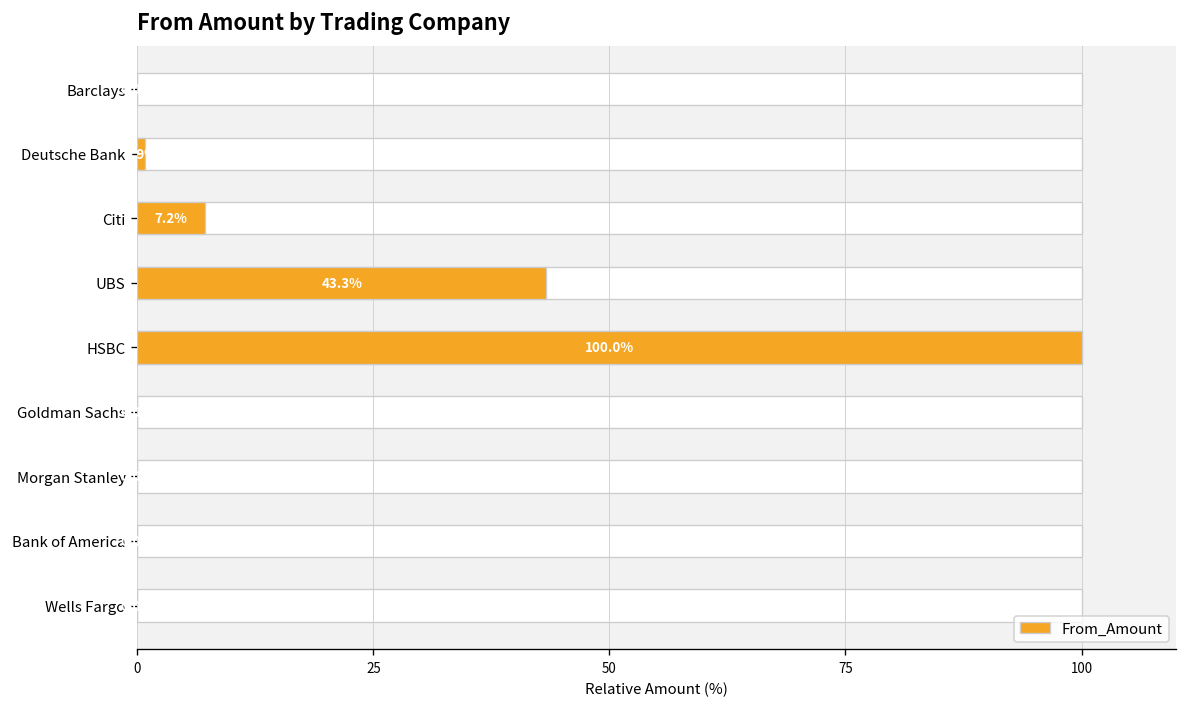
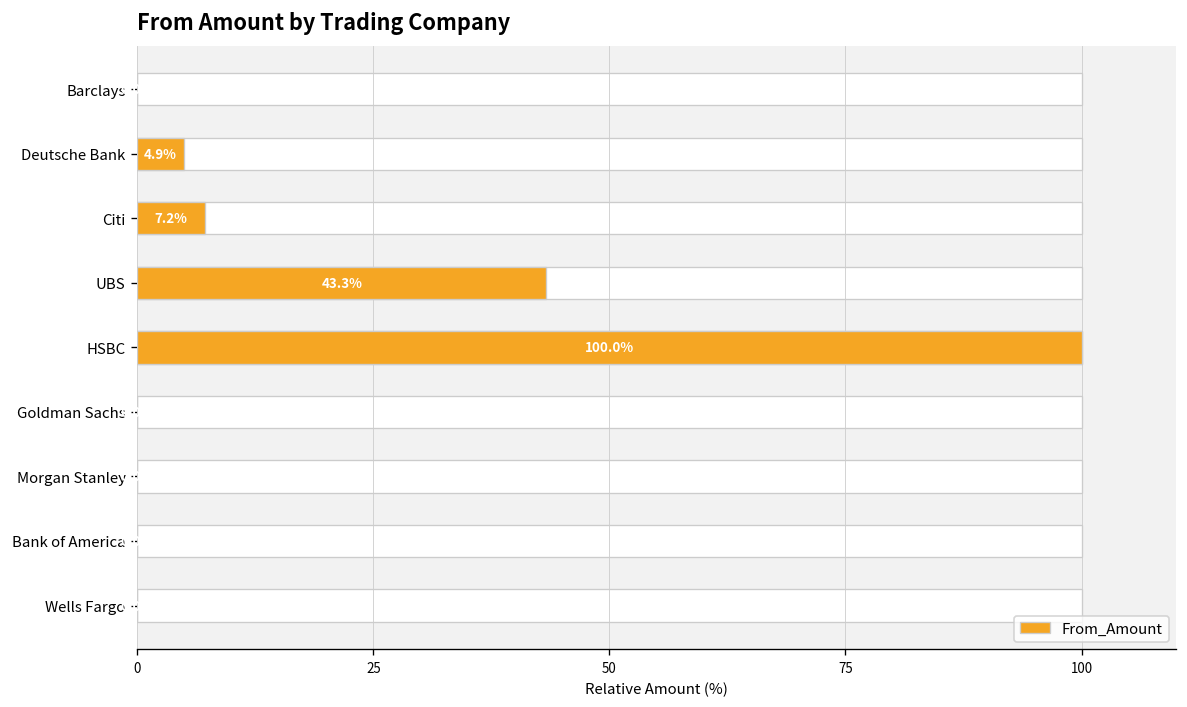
  {
    "From_Amount": {
-     "Deutsche Bank": 1
+     "Deutsche Bank": 5
    }
  }
